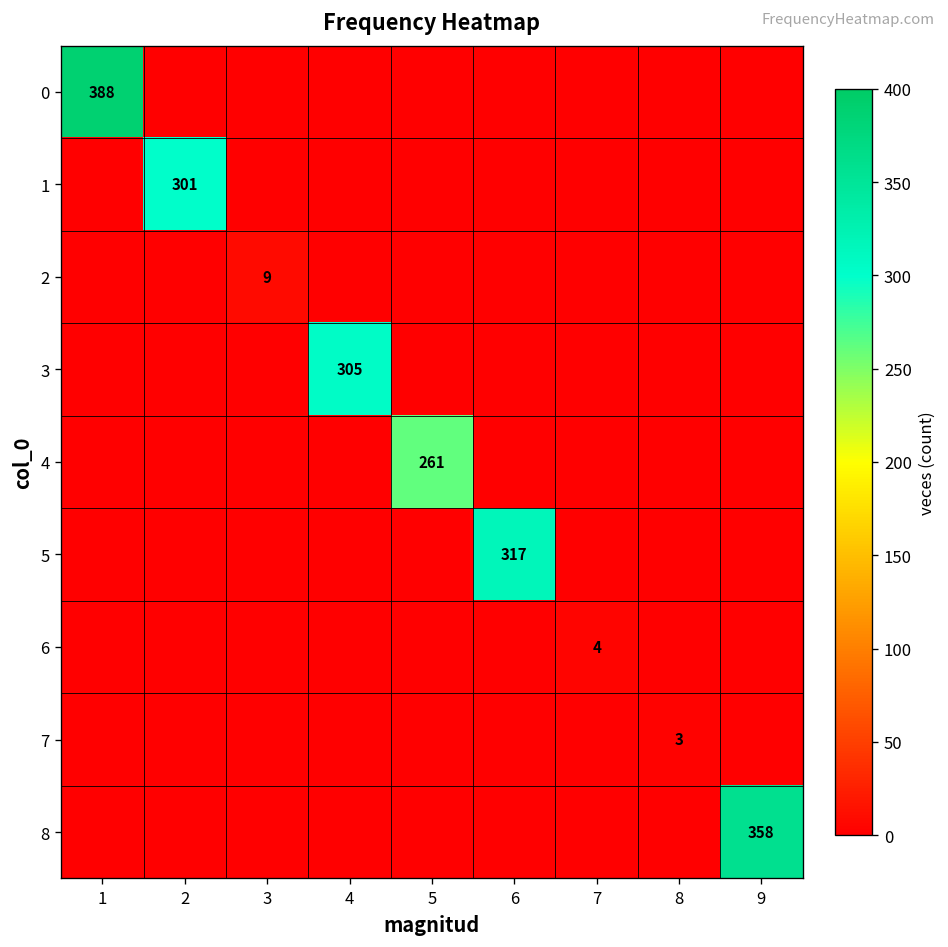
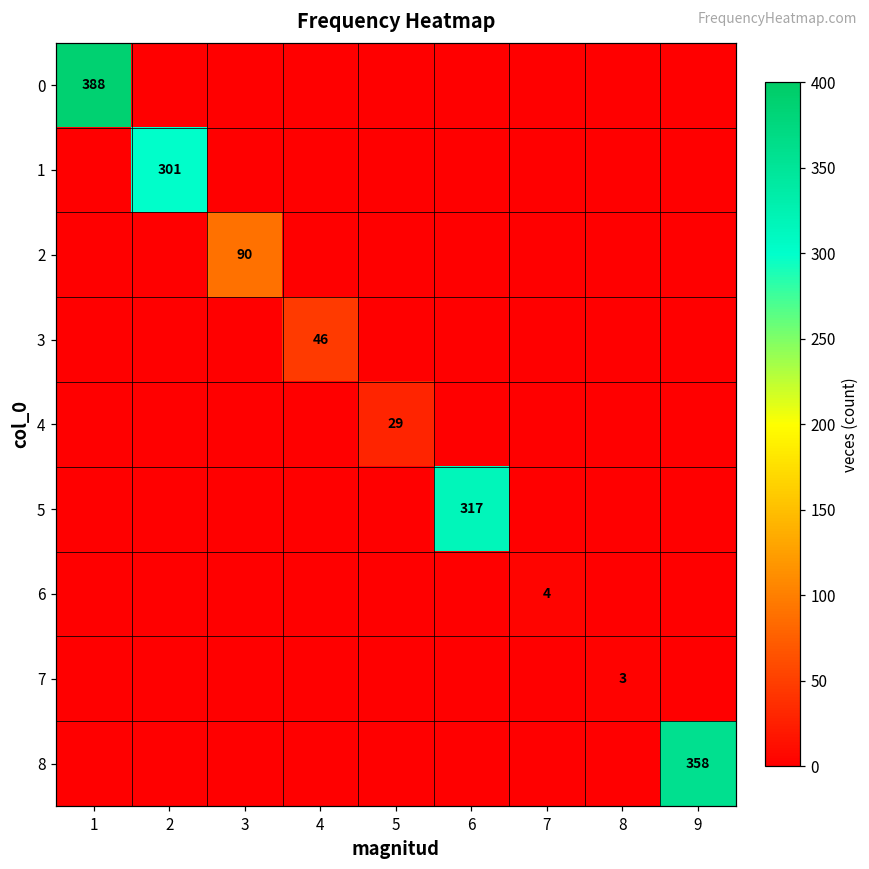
  {
    "0": {
      "1": 388
    },
    "1": {
      "2": 301
    },
    "2": {
-     "3": 9
+     "3": 90
    },
    "3": {
-     "4": 305
+     "4": 46
    },
    "4": {
-     "5": 261
+     "5": 29
    },
    "5": {
      "6": 317
    },
    "6": {
      "7": 4
    },
    "7": {
      "8": 3
    },
    "8": {
      "9": 358
    }
  }
